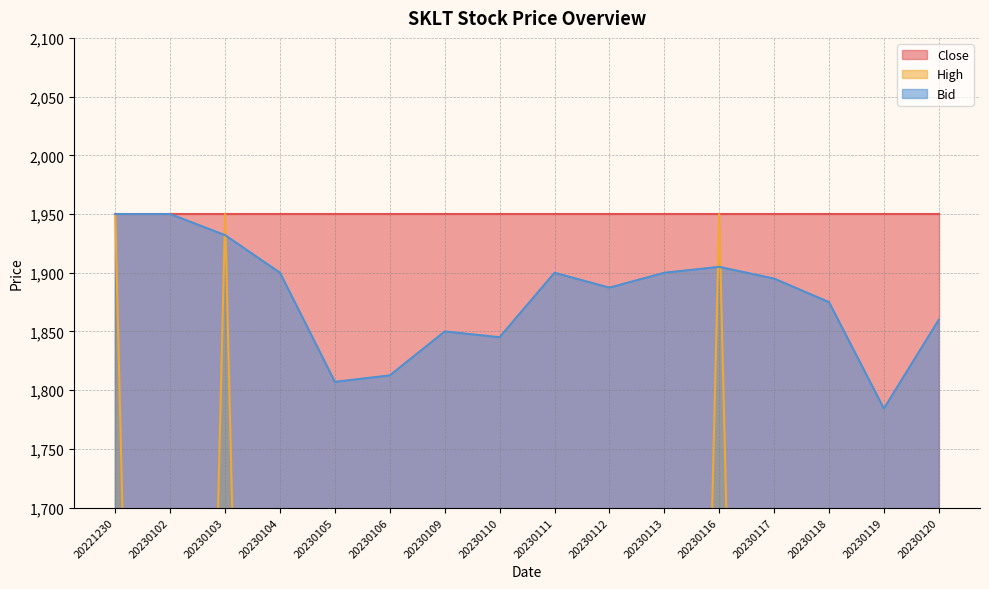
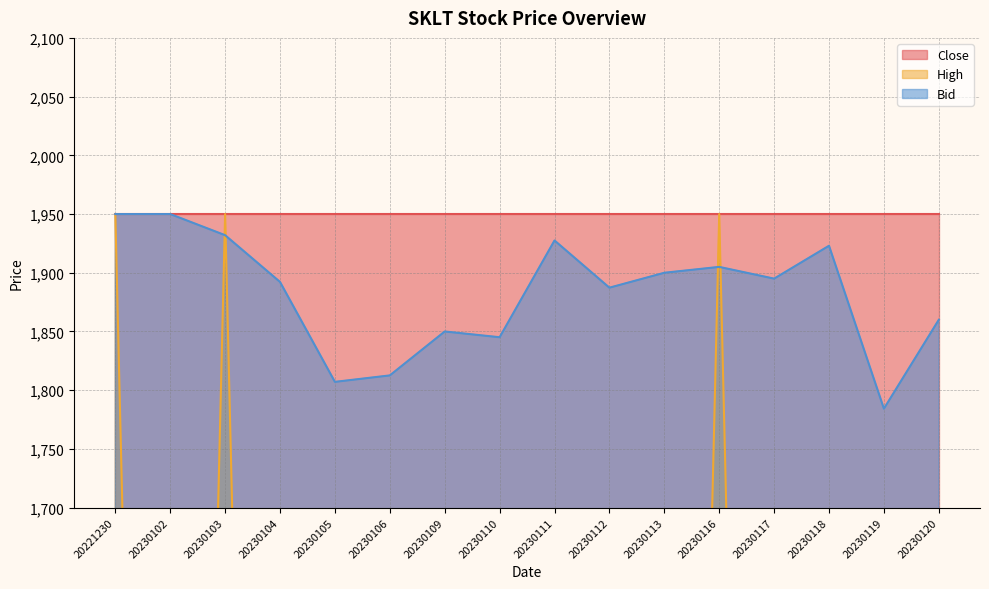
  {
    "Close": {
      "20230104": "1,950",
      "20230105": "1,950",
      "20230106": "1,950",
      "20230109": "1,950",
      "20230110": "1,950",
      "20230111": "1,950",
      "20230112": "1,950",
      "20230113": "1,950",
      "20230117": "1,950",
      "20230118": "1,950",
      "20230119": "1,950",
      "20230120": "1,950"
    },
    "Bid": {
      "20230103": "1,932",
-     "20230104": "1,900",
+     "20230104": "1,892",
      "20230105": "1,807",
      "20230106": "1,813",
      "20230109": "1,850",
      "20230110": "1,845",
-     "20230111": "1,900",
+     "20230111": "1,928",
      "20230112": "1,887",
      "20230113": "1,900",
      "20230116": "1,905",
      "20230117": "1,895",
-     "20230118": "1,875",
+     "20230118": "1,923",
      "20230119": "1,784",
      "20230120": "1,860"
    }
  }
